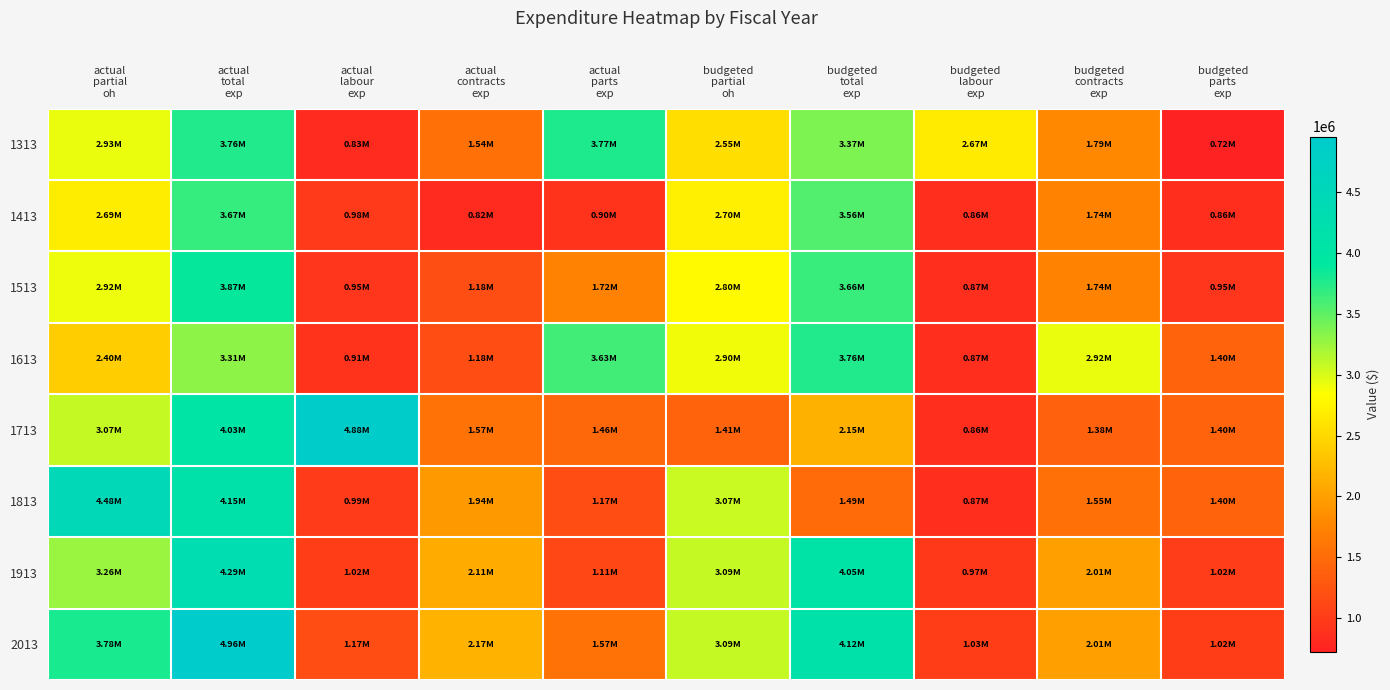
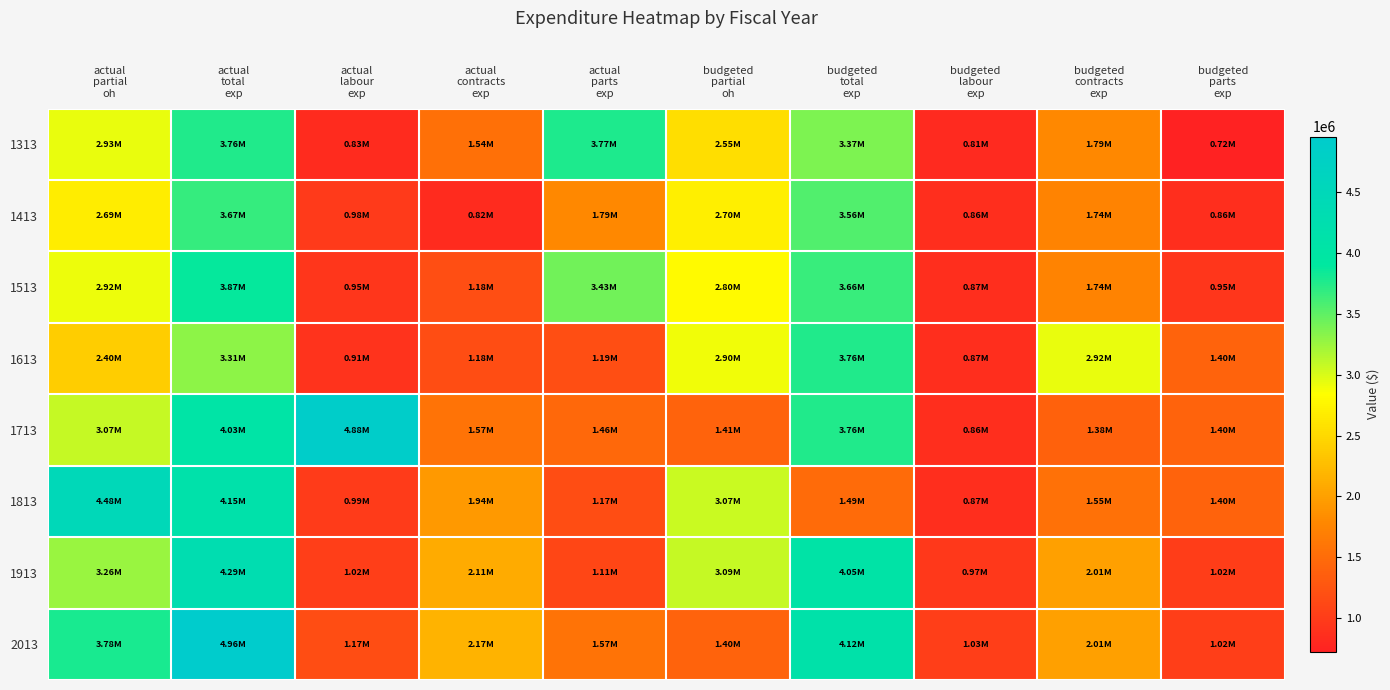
  {
    "1313": {
      "actual partial oh": "2.93M",
      "actual total exp": "3.76M",
      "actual labour exp": "0.83M",
      "actual contracts exp": "1.54M",
      "actual parts exp": "3.77M",
      "budgeted partial oh": "2.55M",
      "budgeted total exp": "3.37M",
-     "budgeted labour exp": "2.67M",
+     "budgeted labour exp": "0.81M",
      "budgeted contracts exp": "1.79M",
      "budgeted parts exp": "0.72M"
    },
    "1413": {
      "actual partial oh": "2.69M",
      "actual total exp": "3.67M",
      "actual labour exp": "0.98M",
      "actual contracts exp": "0.82M",
-     "actual parts exp": "0.90M",
+     "actual parts exp": "1.79M",
      "budgeted partial oh": "2.70M",
      "budgeted total exp": "3.56M",
      "budgeted labour exp": "0.86M",
      "budgeted contracts exp": "1.74M",
      "budgeted parts exp": "0.86M"
    },
    "1513": {
      "actual partial oh": "2.92M",
      "actual total exp": "3.87M",
      "actual labour exp": "0.95M",
      "actual contracts exp": "1.18M",
-     "actual parts exp": "1.72M",
+     "actual parts exp": "3.43M",
      "budgeted partial oh": "2.80M",
      "budgeted total exp": "3.66M",
      "budgeted labour exp": "0.87M",
      "budgeted contracts exp": "1.74M",
      "budgeted parts exp": "0.95M"
    },
    "1613": {
      "actual partial oh": "2.40M",
      "actual total exp": "3.31M",
      "actual labour exp": "0.91M",
      "actual contracts exp": "1.18M",
-     "actual parts exp": "3.63M",
+     "actual parts exp": "1.19M",
      "budgeted partial oh": "2.90M",
      "budgeted total exp": "3.76M",
      "budgeted labour exp": "0.87M",
      "budgeted contracts exp": "2.92M",
      "budgeted parts exp": "1.40M"
    },
    "1713": {
      "actual partial oh": "3.07M",
      "actual total exp": "4.03M",
      "actual labour exp": "4.88M",
      "actual contracts exp": "1.57M",
      "actual parts exp": "1.46M",
      "budgeted partial oh": "1.41M",
-     "budgeted total exp": "2.15M",
+     "budgeted total exp": "3.76M",
      "budgeted labour exp": "0.86M",
      "budgeted contracts exp": "1.38M",
      "budgeted parts exp": "1.40M"
    },
    "1813": {
      "actual partial oh": "4.48M",
      "actual total exp": "4.15M",
      "actual labour exp": "0.99M",
      "actual contracts exp": "1.94M",
      "actual parts exp": "1.17M",
      "budgeted partial oh": "3.07M",
      "budgeted total exp": "1.49M",
      "budgeted labour exp": "0.87M",
      "budgeted contracts exp": "1.55M",
      "budgeted parts exp": "1.40M"
    },
    "1913": {
      "actual partial oh": "3.26M",
      "actual total exp": "4.29M",
      "actual labour exp": "1.02M",
      "actual contracts exp": "2.11M",
      "actual parts exp": "1.11M",
      "budgeted partial oh": "3.09M",
      "budgeted total exp": "4.05M",
      "budgeted labour exp": "0.97M",
      "budgeted contracts exp": "2.01M",
      "budgeted parts exp": "1.02M"
    },
    "2013": {
      "actual partial oh": "3.78M",
      "actual total exp": "4.96M",
      "actual labour exp": "1.17M",
      "actual contracts exp": "2.17M",
      "actual parts exp": "1.57M",
-     "budgeted partial oh": "3.09M",
+     "budgeted partial oh": "1.40M",
      "budgeted total exp": "4.12M",
      "budgeted labour exp": "1.03M",
      "budgeted contracts exp": "2.01M",
      "budgeted parts exp": "1.02M"
    }
  }
